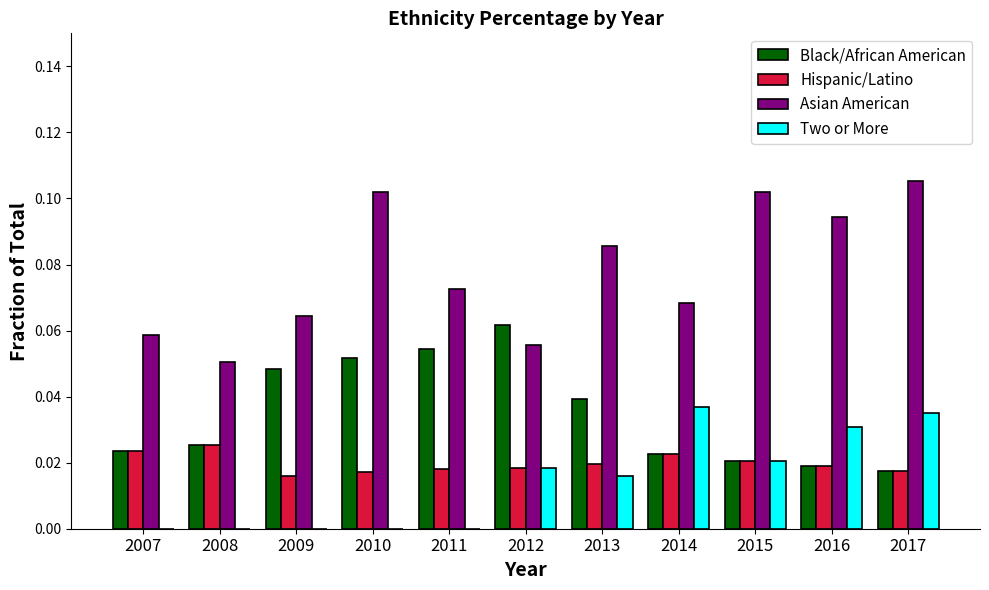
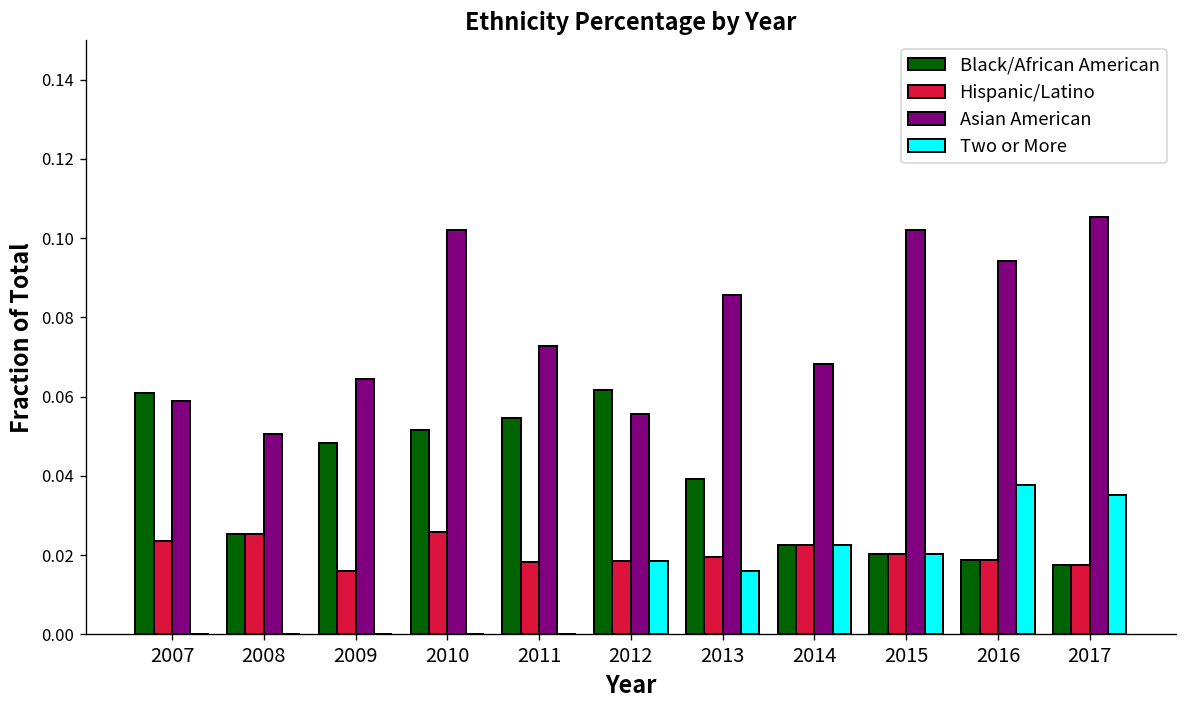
  {
    "Black/African American": {
-     "2007": 0.024,
+     "2007": 0.061,
      "2008": 0.025,
      "2009": 0.048,
      "2010": 0.052,
      "2011": 0.055,
      "2012": 0.062,
      "2013": 0.039,
      "2014": 0.023,
      "2015": 0.020,
      "2016": 0.019,
      "2017": 0.018
    },
    "Hispanic/Latino": {
      "2007": 0.024,
      "2008": 0.025,
      "2009": 0.016,
-     "2010": 0.017,
+     "2010": 0.026,
      "2011": 0.018,
      "2012": 0.019,
      "2013": 0.020,
      "2014": 0.023,
      "2015": 0.020,
      "2016": 0.019,
      "2017": 0.018
    },
    "Asian American": {
      "2007": 0.059,
      "2008": 0.051,
      "2009": 0.065,
      "2010": 0.102,
      "2011": 0.073,
      "2012": 0.056,
      "2013": 0.086,
      "2014": 0.068,
      "2015": 0.102,
      "2016": 0.094,
      "2017": 0.105
    },
    "Two or More": {
      "2007": 0.000,
      "2008": 0.000,
      "2009": 0.000,
      "2010": 0.000,
      "2011": 0.000,
      "2012": 0.019,
      "2013": 0.016,
-     "2014": 0.037,
+     "2014": 0.023,
      "2015": 0.020,
-     "2016": 0.031,
+     "2016": 0.038,
      "2017": 0.035
    }
  }
